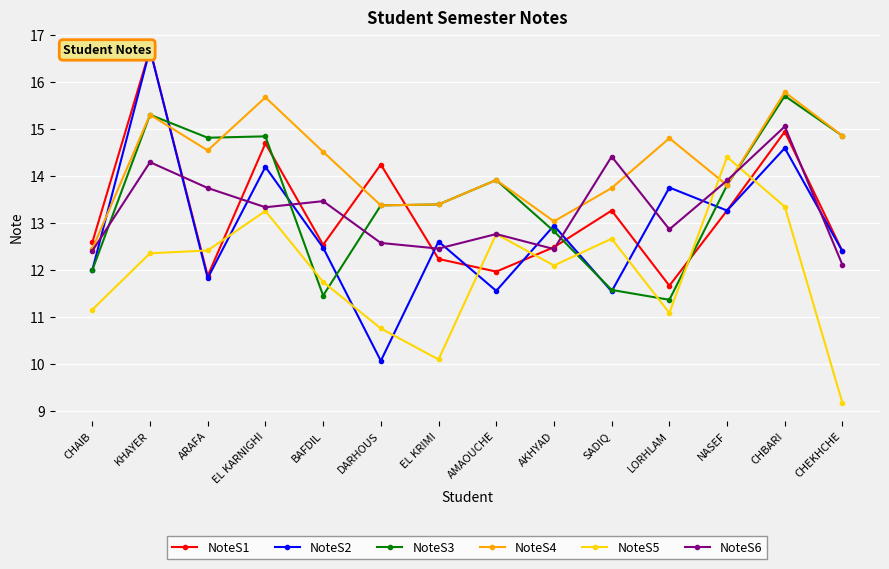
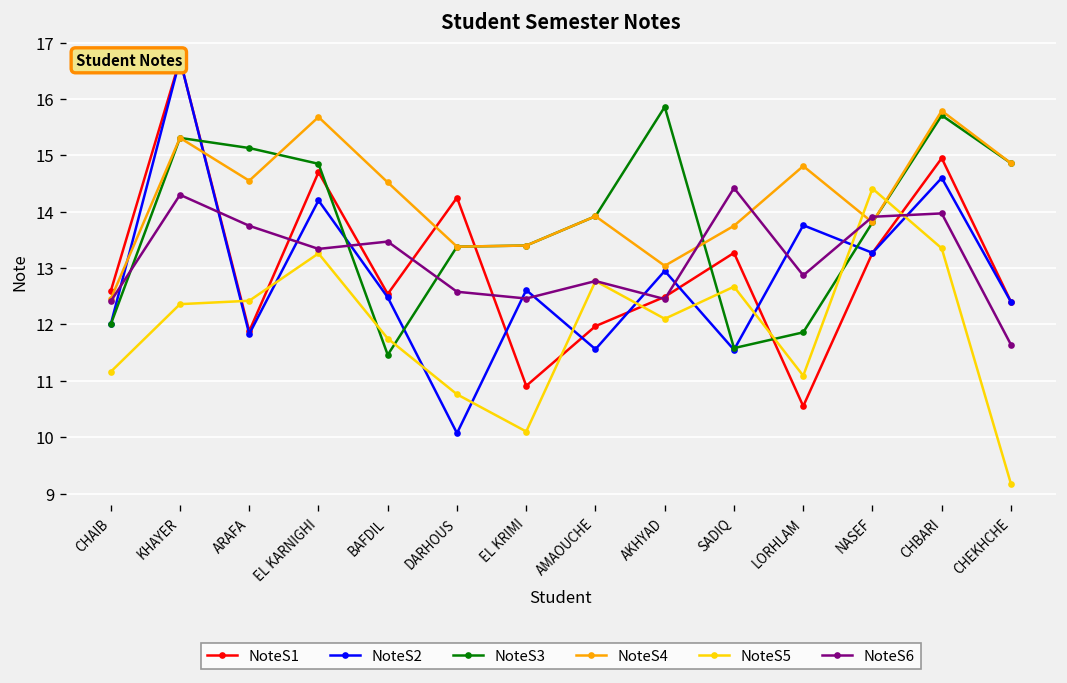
  {
    "NoteS1": {
      "CHAIB": 12.6,
      "EL KARNIGHI": 14.7,
      "BAFDIL": 12.5,
      "DARHOUS": 14.3,
-     "EL KRIMI": 12.2,
+     "EL KRIMI": 10.9,
      "AMAOUCHE": 12.0,
      "SADIQ": 13.3,
-     "LORHLAM": 11.7,
+     "LORHLAM": 10.6,
      "CHBARI": 15.0
    },
    "NoteS2": {
      "EL KARNIGHI": 14.2,
      "BAFDIL": 12.5,
      "DARHOUS": 10.1,
      "EL KRIMI": 12.6,
      "AMAOUCHE": 11.6,
      "AKHYAD": 13.0,
      "LORHLAM": 13.8,
      "CHBARI": 14.6
    },
    "NoteS3": {
-     "ARAFA": 14.8,
+     "ARAFA": 15.1,
      "EL KARNIGHI": 14.9,
      "BAFDIL": 11.5,
-     "AKHYAD": 12.8,
-     "LORHLAM": 11.4,
+     "AKHYAD": 15.9,
+     "LORHLAM": 11.9,
      "CHBARI": 15.7
    },
    "NoteS6": {
      "KHAYER": 14.3,
      "ARAFA": 13.8,
      "EL KARNIGHI": 13.3,
      "BAFDIL": 13.5,
      "DARHOUS": 12.6,
      "EL KRIMI": 12.5,
      "SADIQ": 14.4,
      "LORHLAM": 12.9,
      "NASEF": 13.9,
-     "CHBARI": 15.1,
-     "CHEKHCHE": 12.1
+     "CHBARI": 14.0,
+     "CHEKHCHE": 11.6
    }
  }
